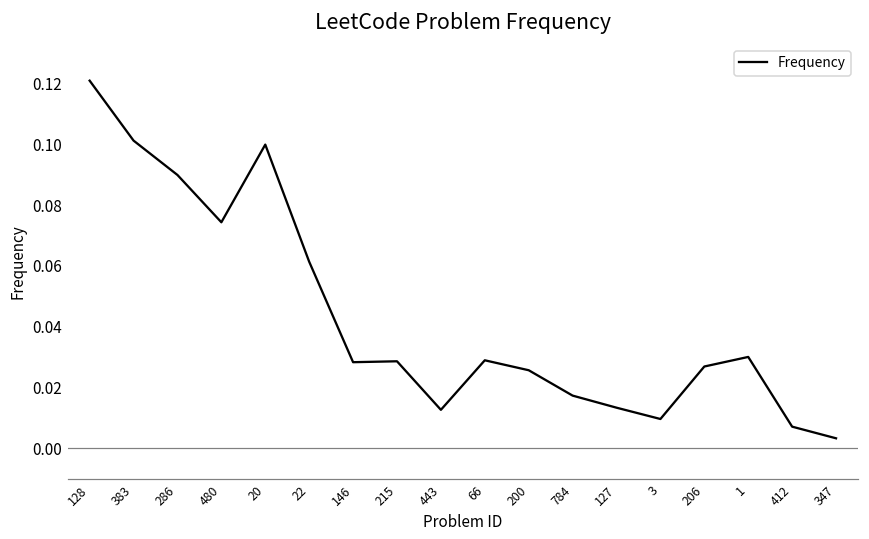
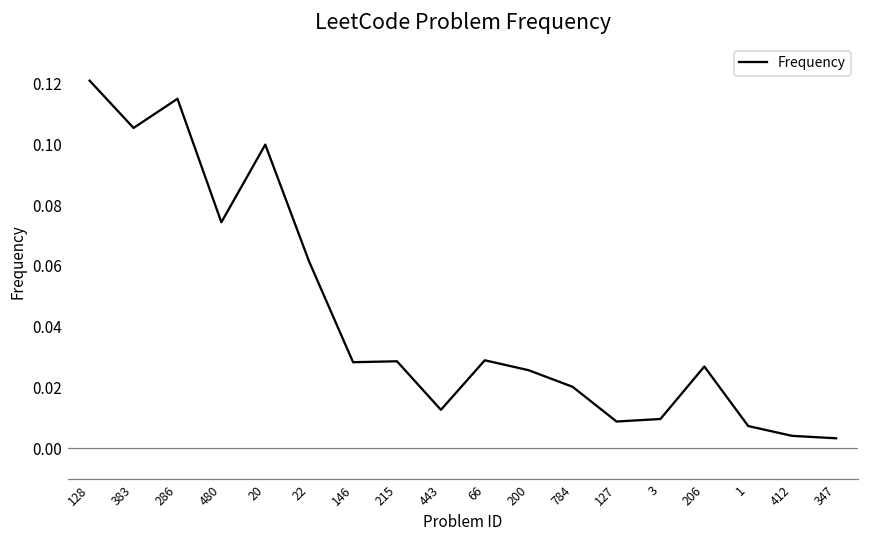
  {
    "128": 0.121,
-   "383": 0.101,
-   "286": 0.090,
+   "383": 0.105,
+   "286": 0.115,
    "480": 0.074,
    "20": 0.100,
    "22": 0.061,
    "146": 0.028,
    "215": 0.029,
    "443": 0.013,
    "66": 0.029,
    "200": 0.026,
-   "784": 0.017,
-   "127": 0.013,
+   "784": 0.020,
+   "127": 0.009,
    "3": 0.010,
    "206": 0.027,
-   "1": 0.030,
-   "412": 0.007,
+   "1": 0.007,
+   "412": 0.004,
    "347": 0.003
  }
